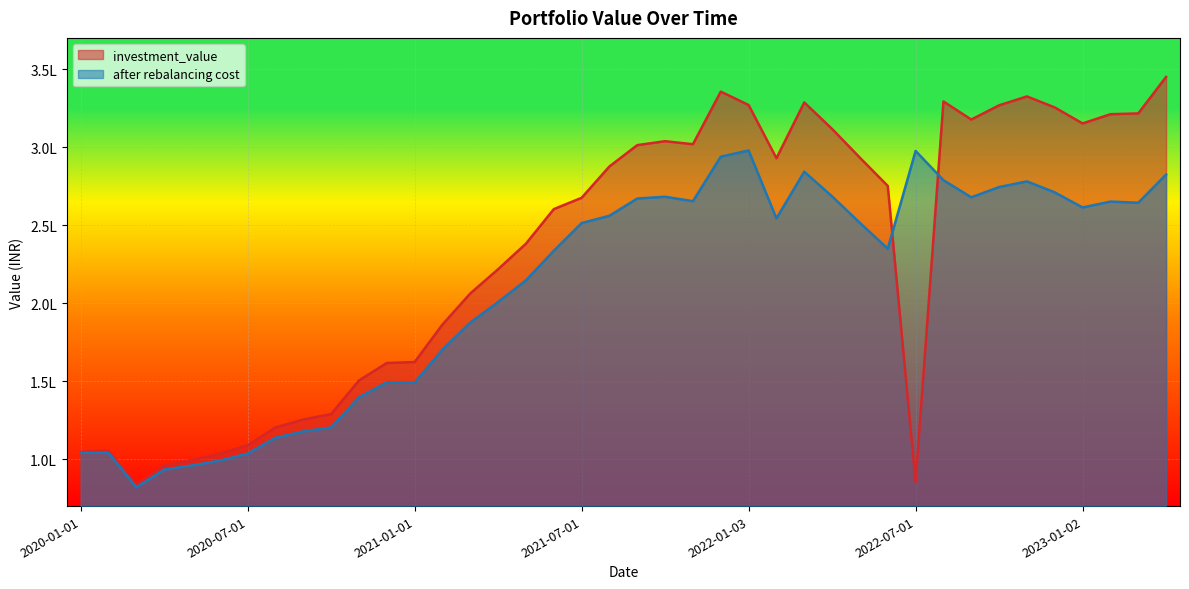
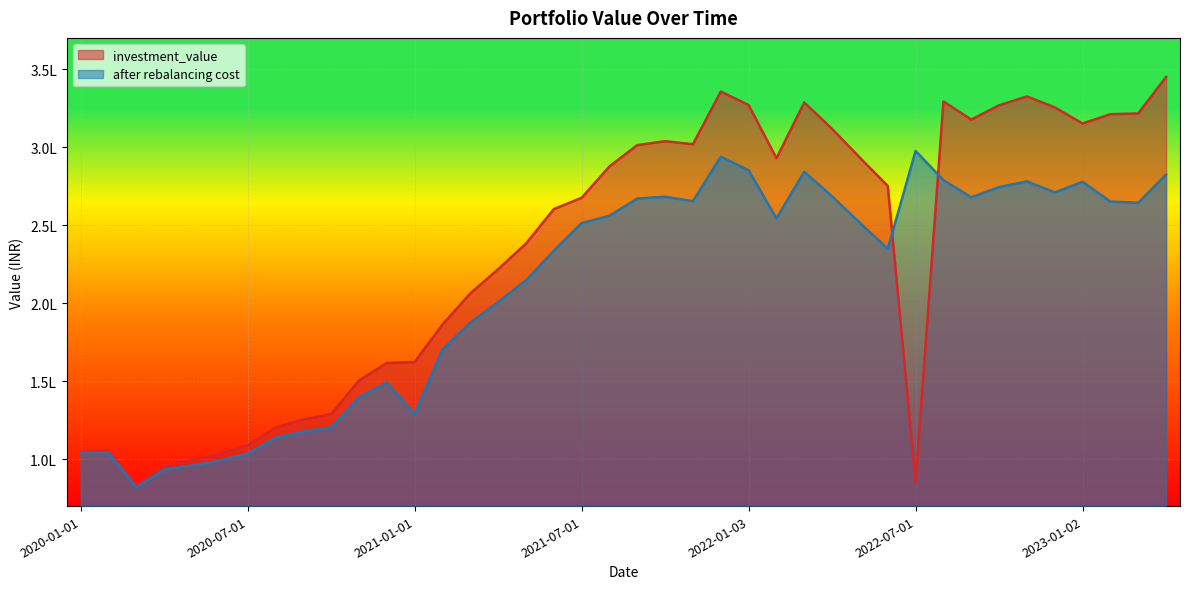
  {
    "investment_value": {
      "2020-07-01": "1.09L",
      "2021-01-01": "1.62L",
      "2021-07-01": "2.68L",
      "2022-01-03": "3.27L",
      "2022-07-01": "0.85L",
      "2023-01-02": "3.15L"
    },
    "after rebalancing cost": {
      "2020-07-01": "1.04L",
-     "2021-01-01": "1.49L",
+     "2021-01-01": "1.29L",
      "2021-07-01": "2.51L",
-     "2022-01-03": "2.98L",
+     "2022-01-03": "2.85L",
      "2022-07-01": "2.98L",
-     "2023-01-02": "2.61L"
+     "2023-01-02": "2.78L"
    }
  }
